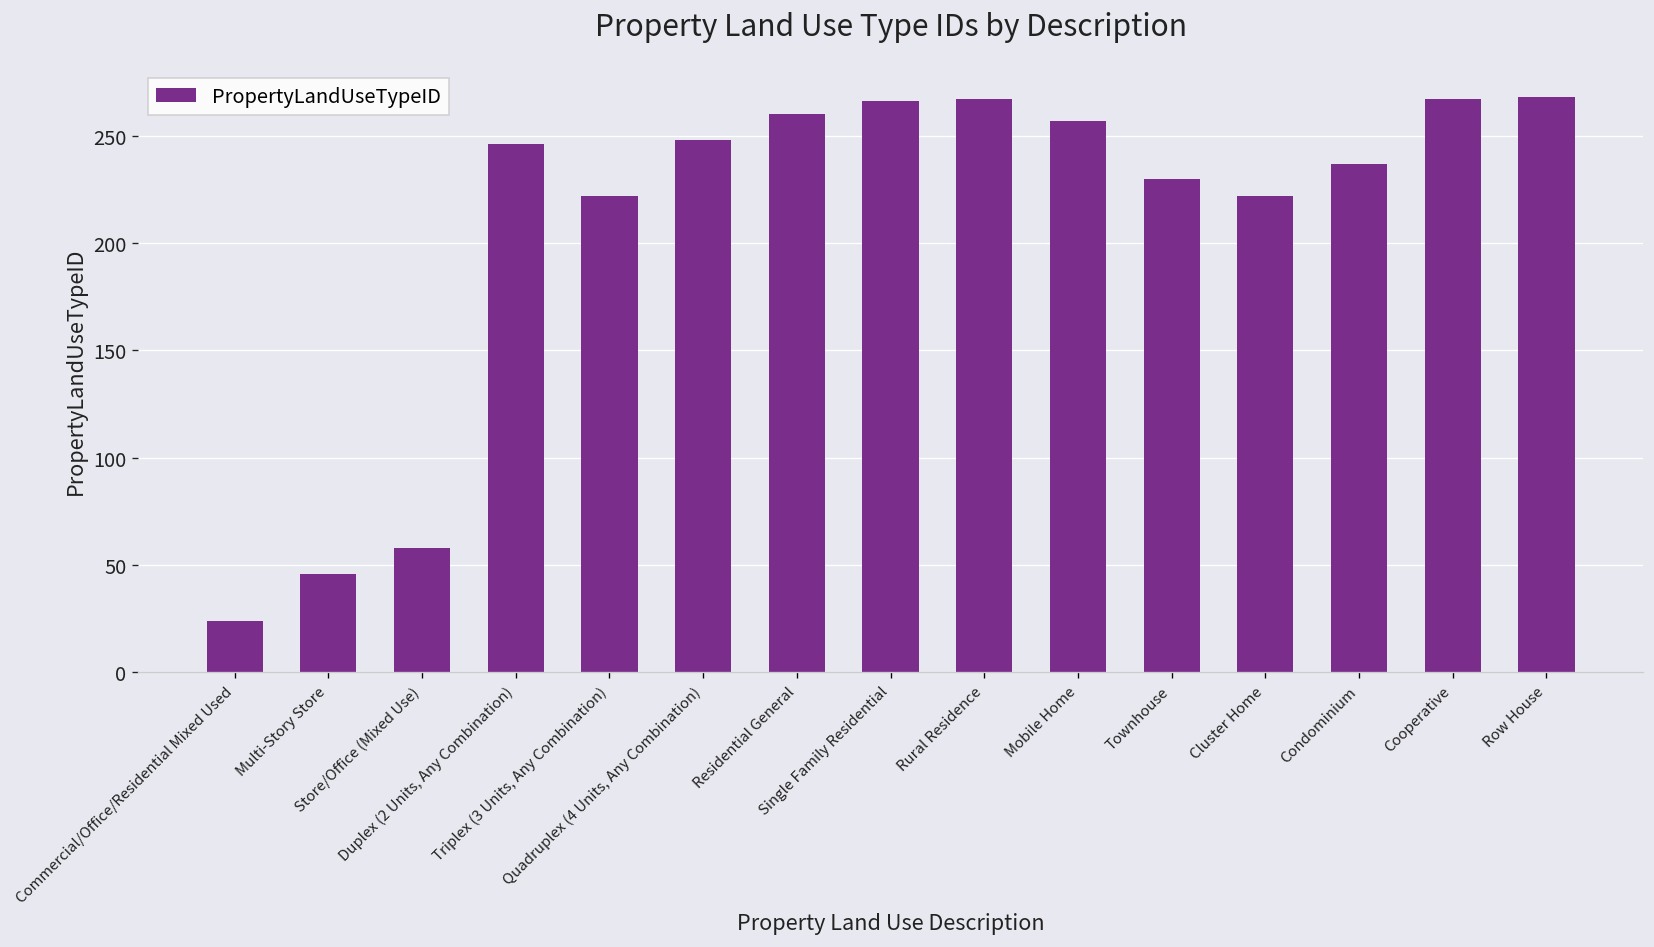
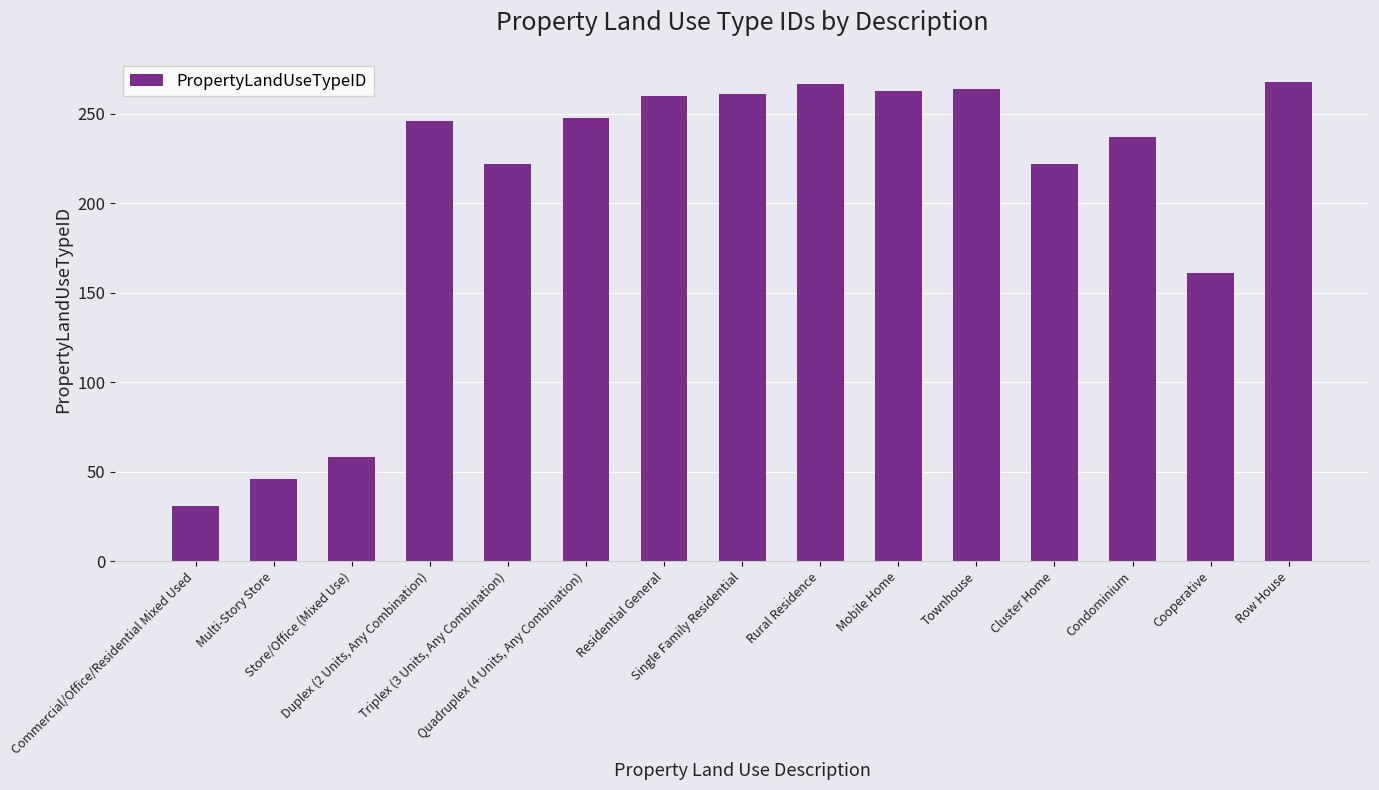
  {
-   "Commercial/Office/Residential Mixed Used": 24,
+   "Commercial/Office/Residential Mixed Used": 31,
    "Multi-Story Store": 46,
    "Store/Office (Mixed Use)": 58,
    "Duplex (2 Units, Any Combination)": 246,
    "Triplex (3 Units, Any Combination)": 222,
    "Quadruplex (4 Units, Any Combination)": 248,
    "Residential General": 260,
-   "Single Family Residential": 266,
+   "Single Family Residential": 261,
    "Rural Residence": 267,
-   "Mobile Home": 257,
-   "Townhouse": 230,
+   "Mobile Home": 263,
+   "Townhouse": 264,
    "Cluster Home": 222,
    "Condominium": 237,
-   "Cooperative": 267,
+   "Cooperative": 161,
    "Row House": 268
  }
